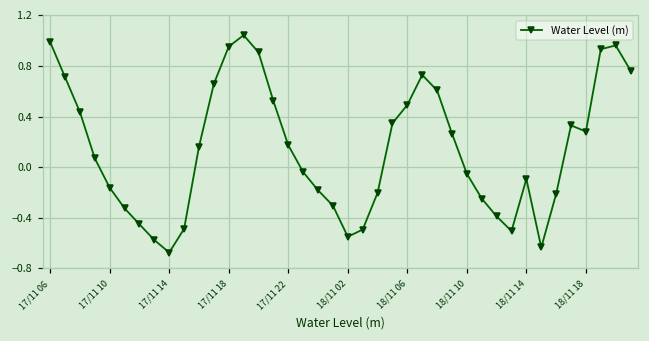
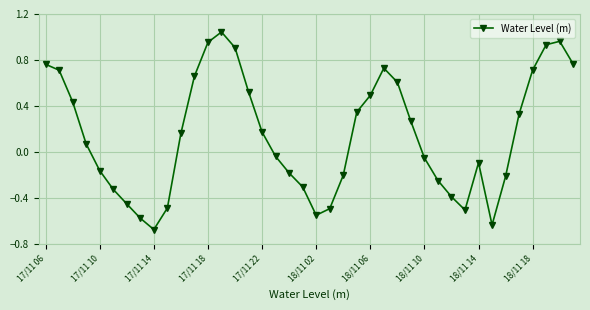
  {
-   "17/11 06": 0.99,
+   "17/11 06": 0.76,
    "17/11 10": -0.16,
    "17/11 14": -0.67,
    "17/11 18": 0.95,
    "17/11 22": 0.17,
    "18/11 02": -0.55,
    "18/11 06": 0.49,
    "18/11 10": -0.05,
    "18/11 14": -0.09,
-   "18/11 18": 0.28
+   "18/11 18": 0.71
  }
